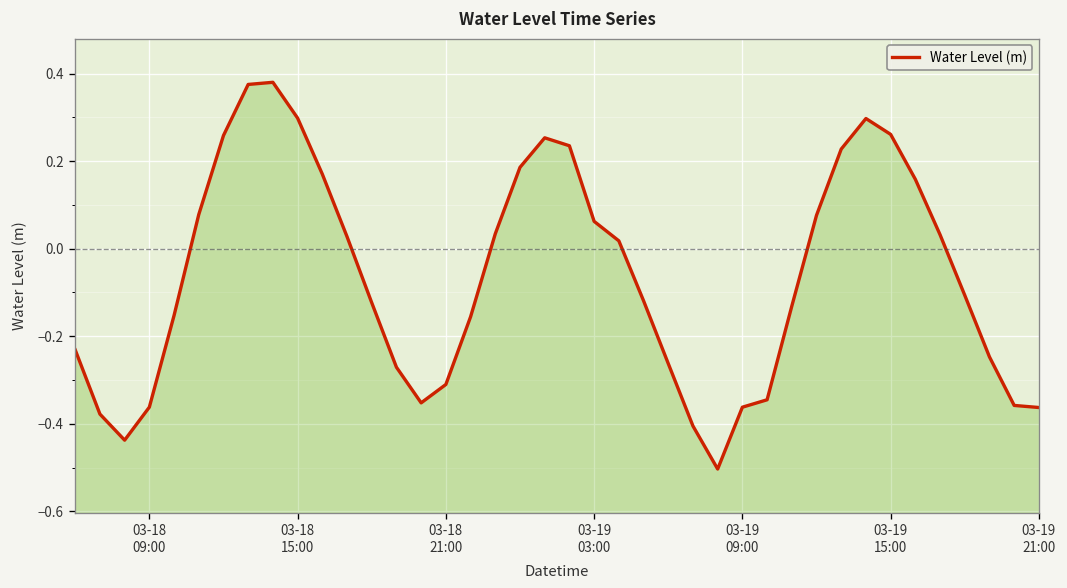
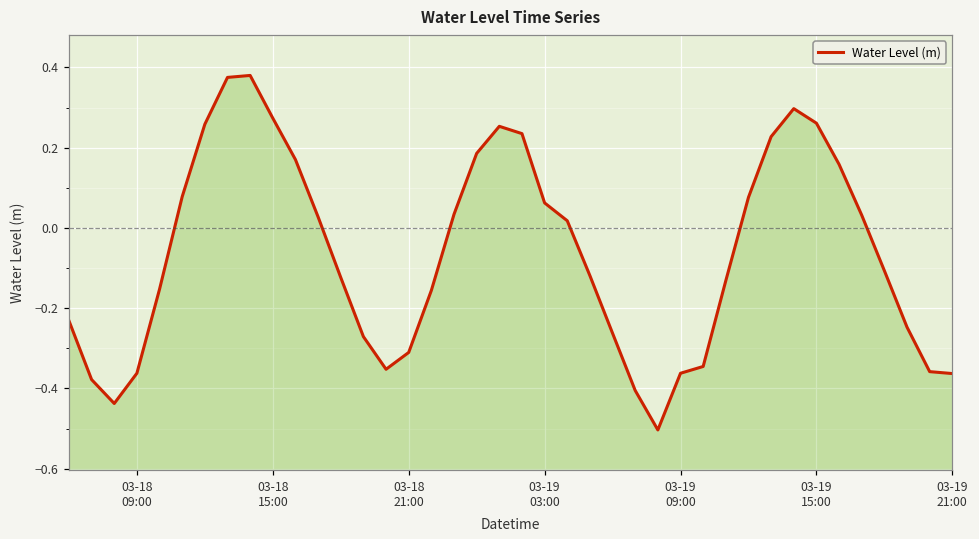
  {
    "03-18 09:00": -0.36,
-   "03-18 15:00": 0.30,
+   "03-18 15:00": 0.27,
    "03-18 21:00": -0.31,
    "03-19 03:00": 0.06,
    "03-19 09:00": -0.36,
    "03-19 15:00": 0.26,
    "03-19 21:00": -0.36
  }
